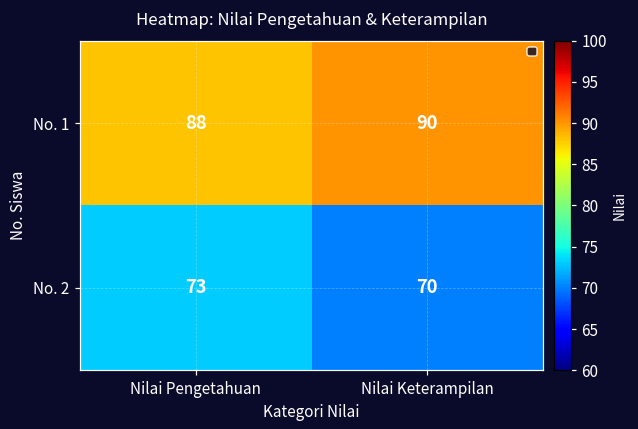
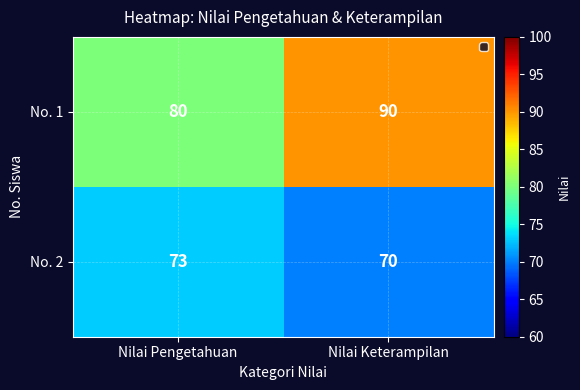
  {
    "No. 1": {
-     "Nilai Pengetahuan": 88,
+     "Nilai Pengetahuan": 80,
      "Nilai Keterampilan": 90
    },
    "No. 2": {
      "Nilai Pengetahuan": 73,
      "Nilai Keterampilan": 70
    }
  }
